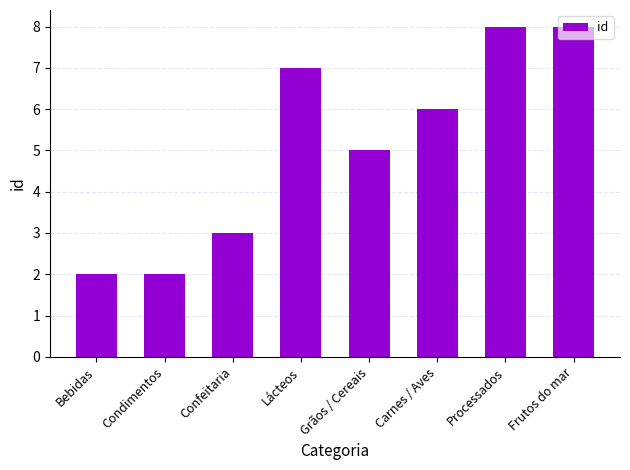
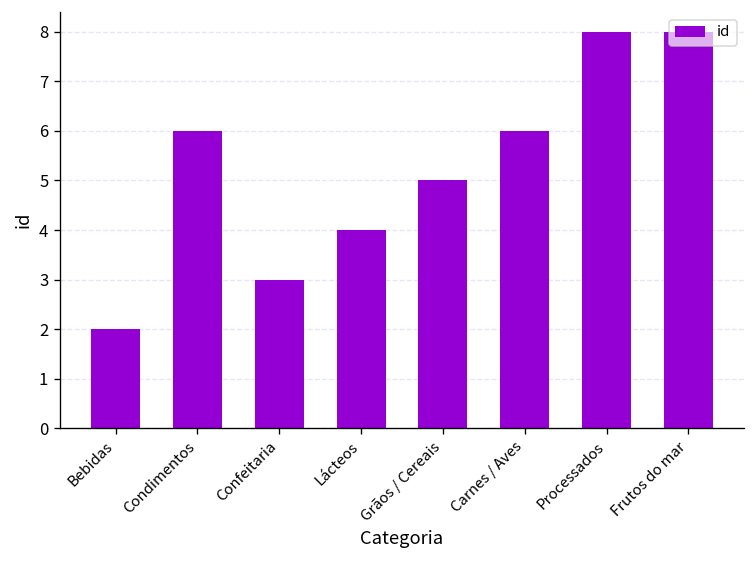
  {
    "Bebidas": 2,
-   "Condimentos": 2,
+   "Condimentos": 6,
    "Confeitaria": 3,
-   "Lácteos": 7,
+   "Lácteos": 4,
    "Grãos / Cereais": 5,
    "Carnes / Aves": 6,
    "Processados": 8
  }
